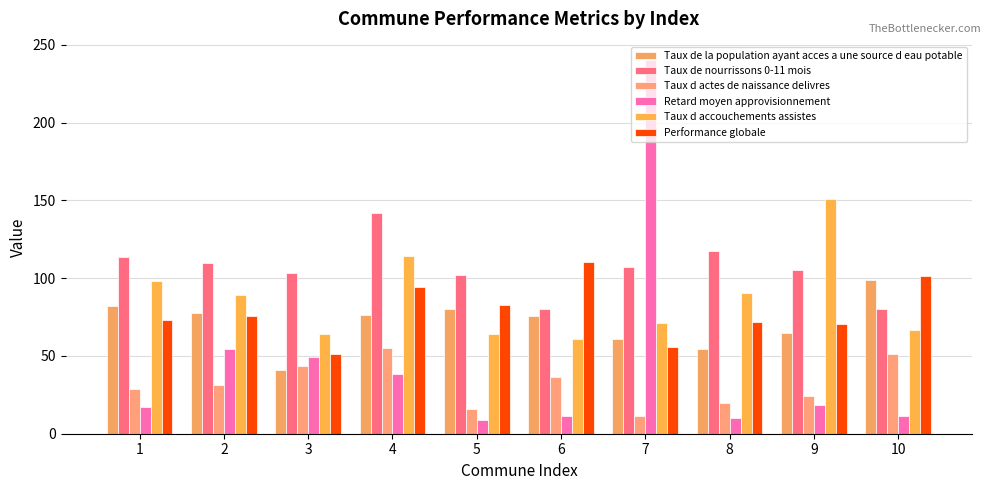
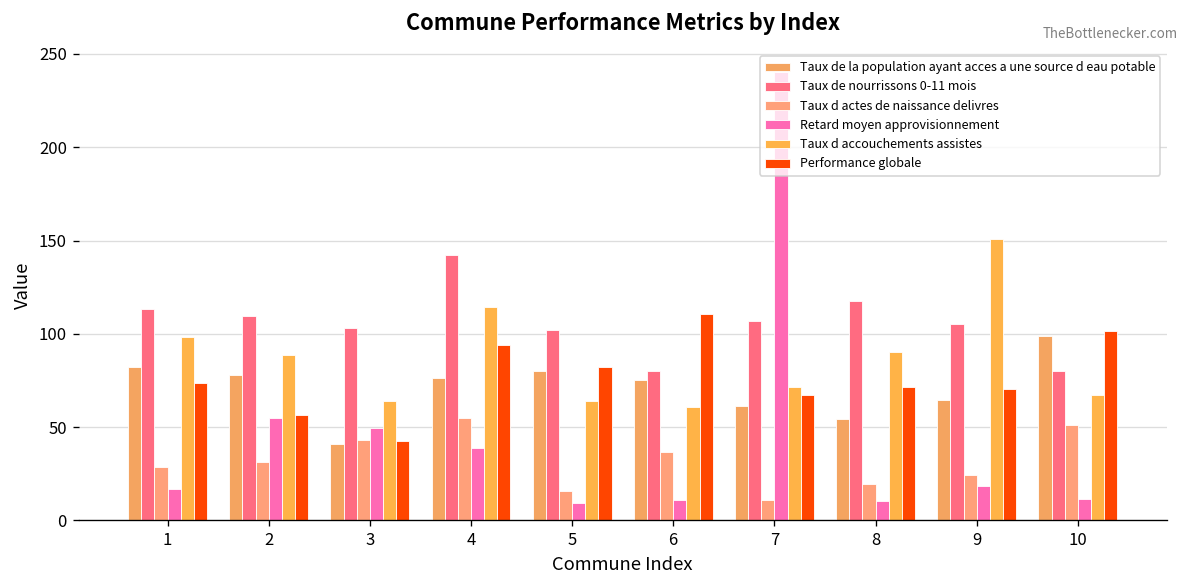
  {
    "Performance globale": {
      "1": 73,
-     "2": 75,
-     "3": 51,
+     "2": 56,
+     "3": 43,
      "4": 94,
      "5": 83,
      "6": 111,
-     "7": 56,
+     "7": 68,
      "8": 72,
      "9": 70,
      "10": 102
    }
  }
